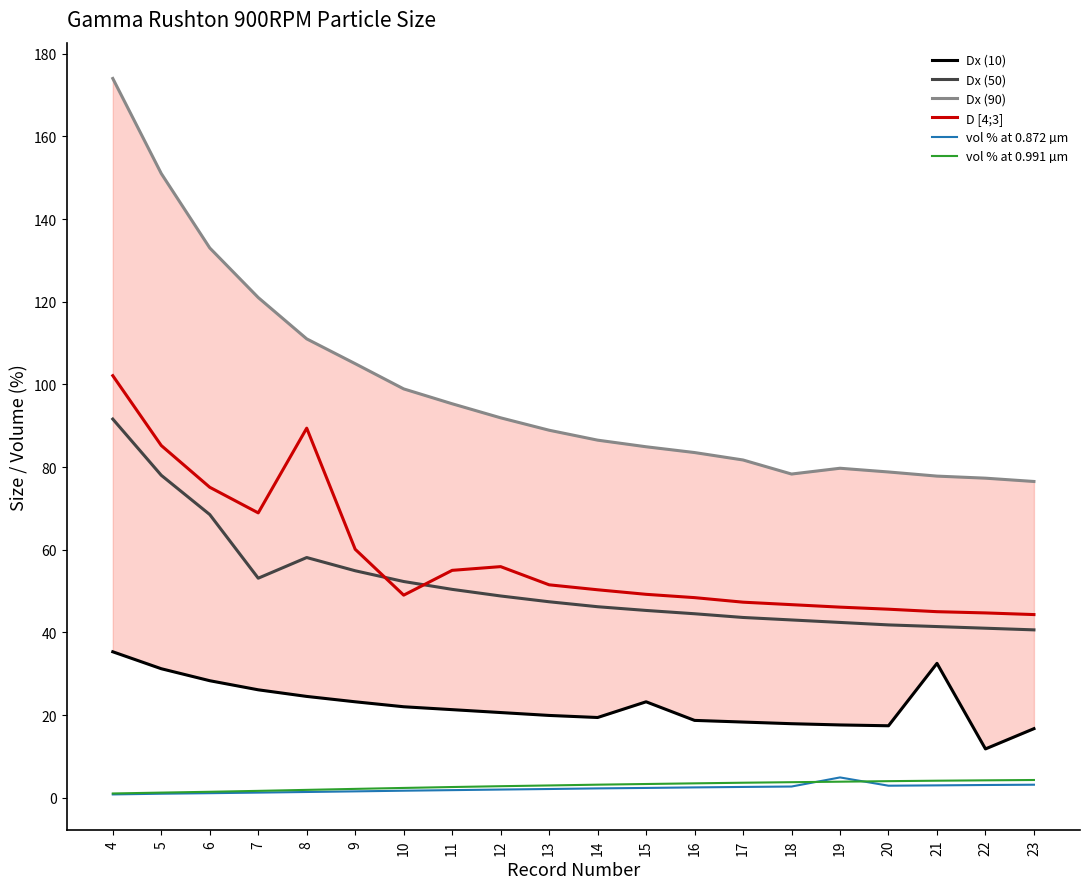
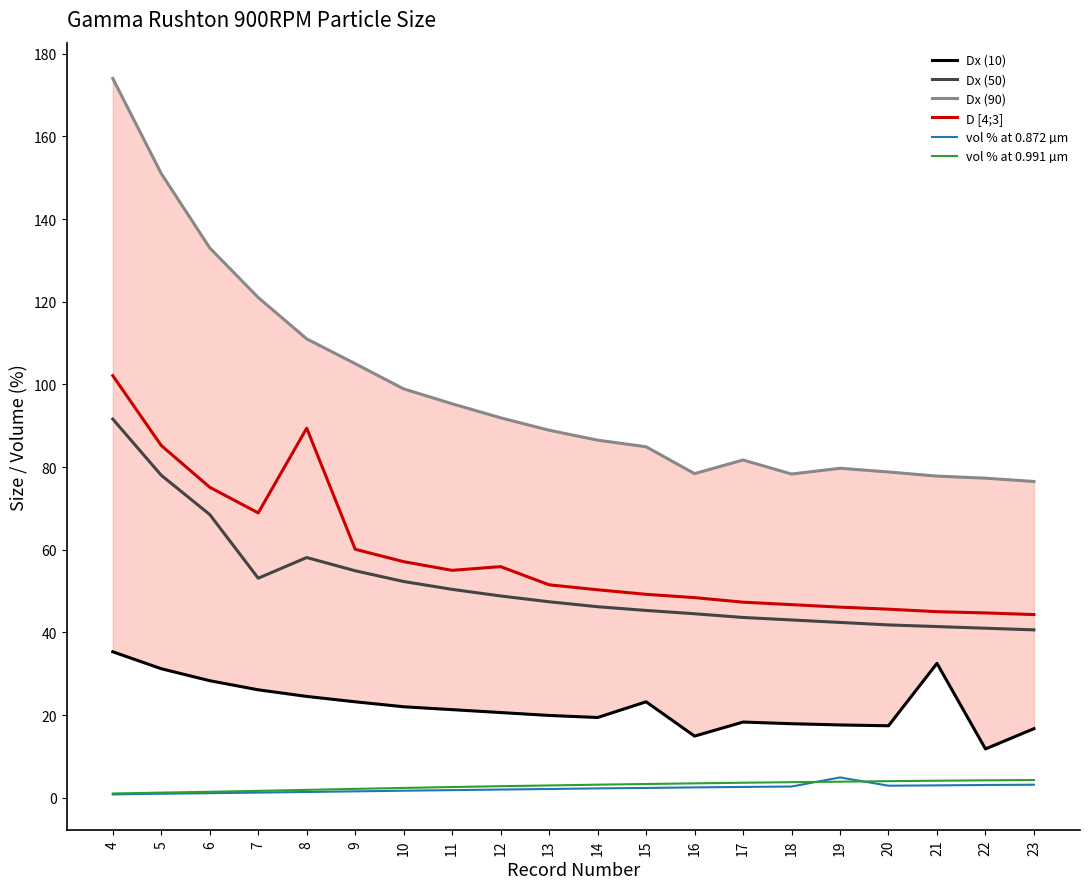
  {
    "Dx (10)": {
      "4": 35,
      "5": 31,
      "6": 28,
      "7": 26,
      "8": 25,
      "9": 23,
      "10": 22,
      "11": 21,
      "12": 21,
      "13": 20,
      "14": 19,
      "15": 23,
-     "16": 19,
+     "16": 15,
      "17": 18,
      "18": 18,
      "19": 18,
      "20": 17,
      "21": 33,
      "22": 12,
      "23": 17
    },
    "Dx (50)": {
      "4": 92,
      "5": 78,
      "6": 69,
      "7": 53,
      "8": 58,
      "9": 55,
      "10": 52,
      "11": 50,
      "12": 49,
      "13": 47,
      "14": 46,
      "15": 45,
      "16": 45,
      "17": 44,
      "18": 43,
      "19": 42,
      "20": 42,
      "21": 41,
      "22": 41,
      "23": 41
    },
    "Dx (90)": {
      "4": 174,
      "5": 151,
      "6": 133,
      "7": 121,
      "8": 111,
      "9": 105,
      "10": 99,
      "11": 95,
      "12": 92,
      "13": 89,
      "14": 87,
      "15": 85,
-     "16": 84,
+     "16": 78,
      "17": 82,
      "18": 78,
      "19": 80,
      "20": 79,
      "21": 78,
      "22": 77,
      "23": 77
    },
    "D [4;3]": {
      "4": 102,
      "5": 85,
      "6": 75,
      "7": 69,
      "8": 89,
      "9": 60,
-     "10": 49,
+     "10": 57,
      "11": 55,
      "12": 56,
      "13": 52,
      "14": 50,
      "15": 49,
      "16": 48,
      "17": 47,
      "18": 47,
      "19": 46,
      "20": 46,
      "21": 45,
      "22": 45,
      "23": 44
    },
    "vol % at 0.872 µm": {
      "10": 2,
      "11": 2,
      "12": 2,
      "13": 2,
      "14": 2,
      "15": 2,
      "16": 2,
      "17": 3,
      "18": 3,
      "19": 5,
      "20": 3,
      "21": 3,
      "22": 3,
      "23": 3
    },
    "vol % at 0.991 µm": {
      "10": 2,
      "11": 3,
      "12": 3,
      "13": 3,
      "14": 3,
      "15": 3,
      "16": 3,
      "17": 4,
      "18": 4,
      "19": 4,
      "20": 4,
      "21": 4,
      "22": 4,
      "23": 4
    }
  }
